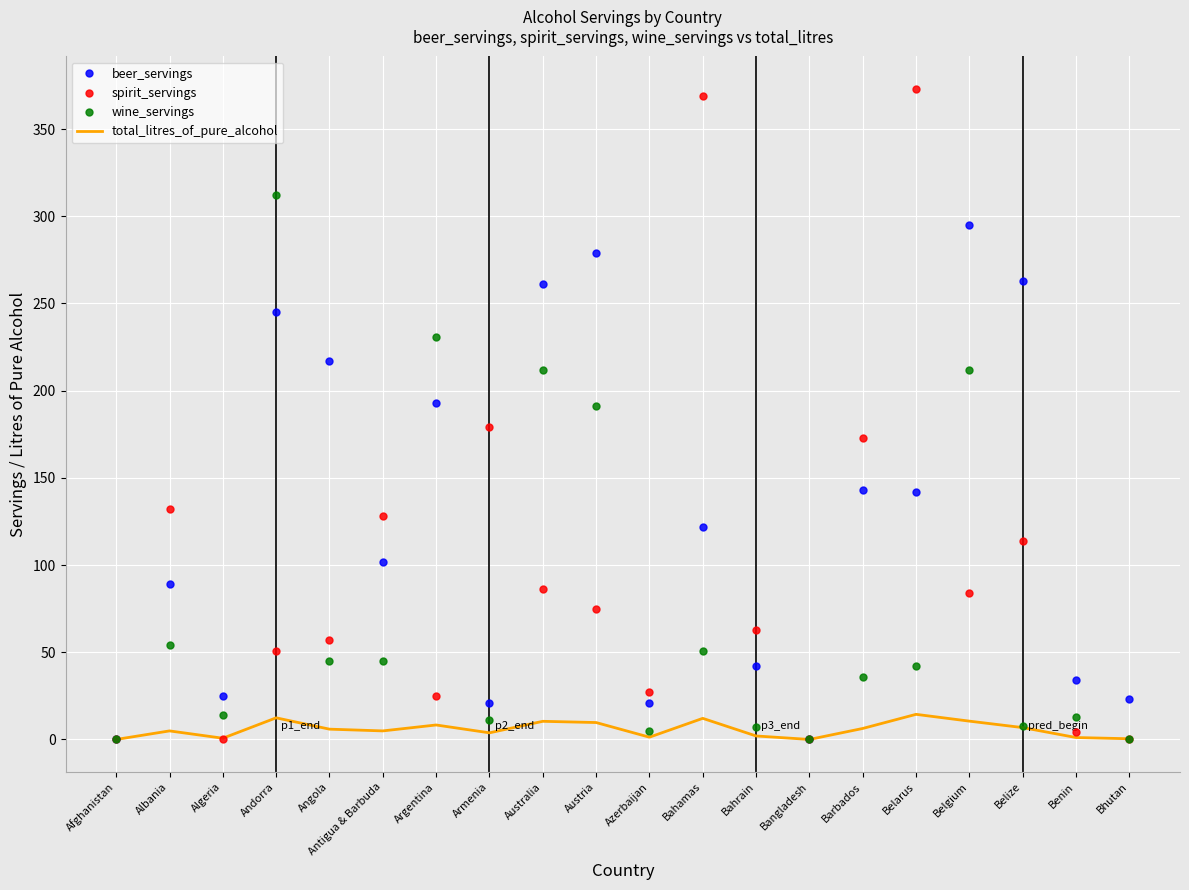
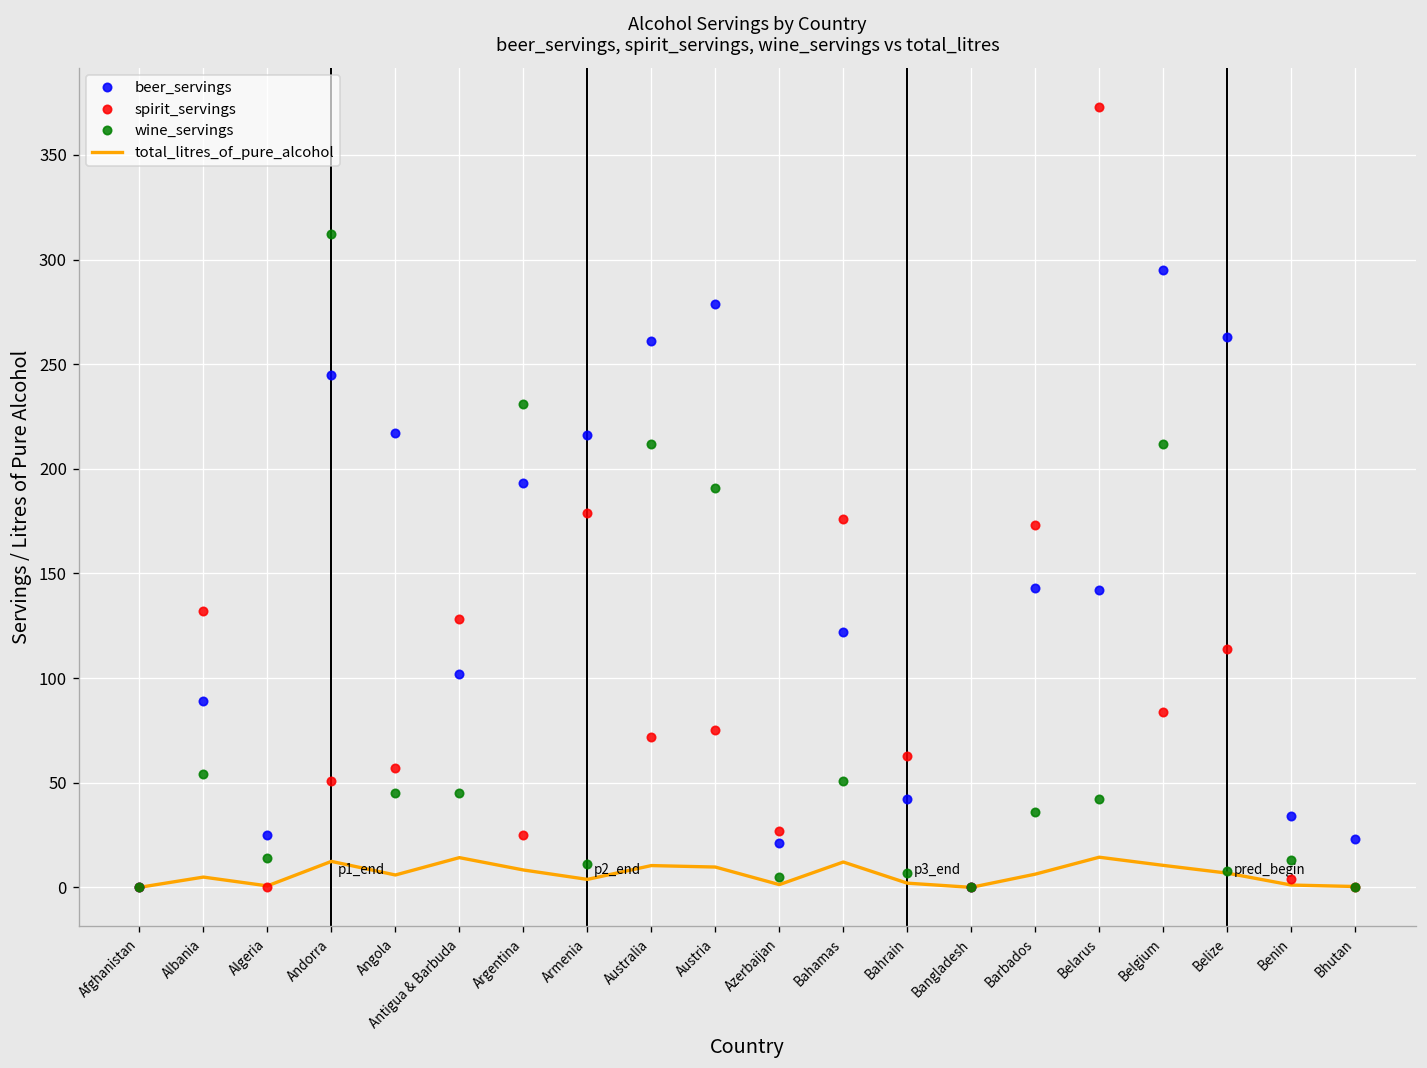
  {
    "beer_servings": {
      "Albania": 89,
      "Algeria": 25,
      "Andorra": 245,
      "Angola": 217,
      "Antigua & Barbuda": 102,
      "Argentina": 193,
-     "Armenia": 21,
+     "Armenia": 216,
      "Australia": 261,
      "Austria": 279,
      "Azerbaijan": 21,
      "Bahamas": 122,
      "Bahrain": 42,
      "Barbados": 143,
      "Belarus": 142,
      "Belgium": 295,
      "Belize": 263,
      "Benin": 34,
      "Bhutan": 23
    },
    "spirit_servings": {
      "Albania": 132,
      "Andorra": 51,
      "Angola": 57,
      "Antigua & Barbuda": 128,
      "Argentina": 25,
      "Armenia": 179,
-     "Australia": 86,
+     "Australia": 72,
      "Austria": 75,
      "Azerbaijan": 27,
-     "Bahamas": 369,
+     "Bahamas": 176,
      "Bahrain": 63,
      "Barbados": 173,
      "Belarus": 373,
      "Belgium": 84,
      "Belize": 114,
      "Benin": 4
    },
    "wine_servings": {
      "Albania": 54,
      "Algeria": 14,
      "Andorra": 312,
      "Angola": 45,
      "Antigua & Barbuda": 45,
      "Argentina": 231,
      "Armenia": 11,
      "Australia": 212,
      "Austria": 191,
      "Azerbaijan": 5,
      "Bahamas": 51,
      "Bahrain": 7,
      "Barbados": 36,
      "Belarus": 42,
      "Belgium": 212,
      "Benin": 13
    },
    "total_litres_of_pure_alcohol": {
      "Albania": 5,
      "Andorra": 12,
      "Angola": 6,
-     "Antigua & Barbuda": 5,
+     "Antigua & Barbuda": 14,
      "Argentina": 8,
      "Armenia": 4,
      "Australia": 10,
      "Austria": 10,
      "Azerbaijan": 1,
      "Bahamas": 12,
      "Bahrain": 2,
      "Barbados": 6,
      "Belarus": 14,
      "Belgium": 11,
      "Benin": 1
    }
  }
